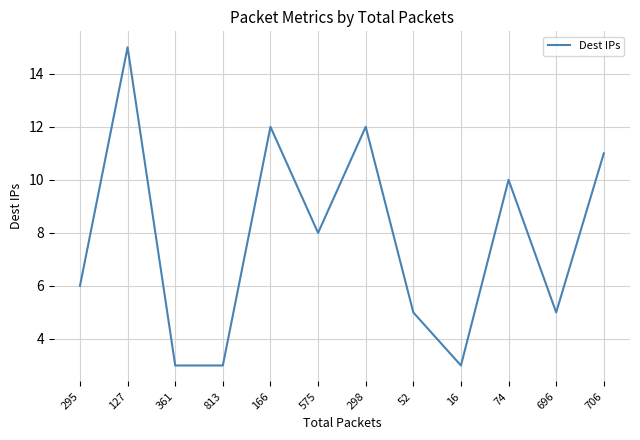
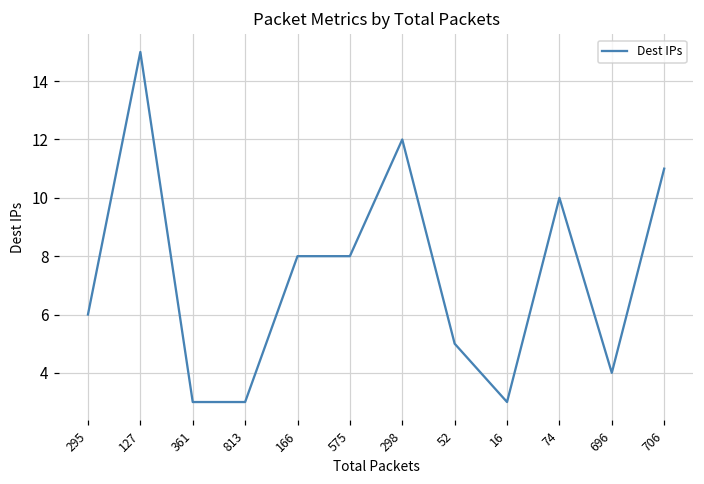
  {
    "295": 6,
    "127": 15,
    "361": 3,
    "813": 3,
-   "166": 12,
+   "166": 8,
    "575": 8,
    "298": 12,
    "52": 5,
    "16": 3,
    "74": 10,
-   "696": 5,
+   "696": 4,
    "706": 11
  }
